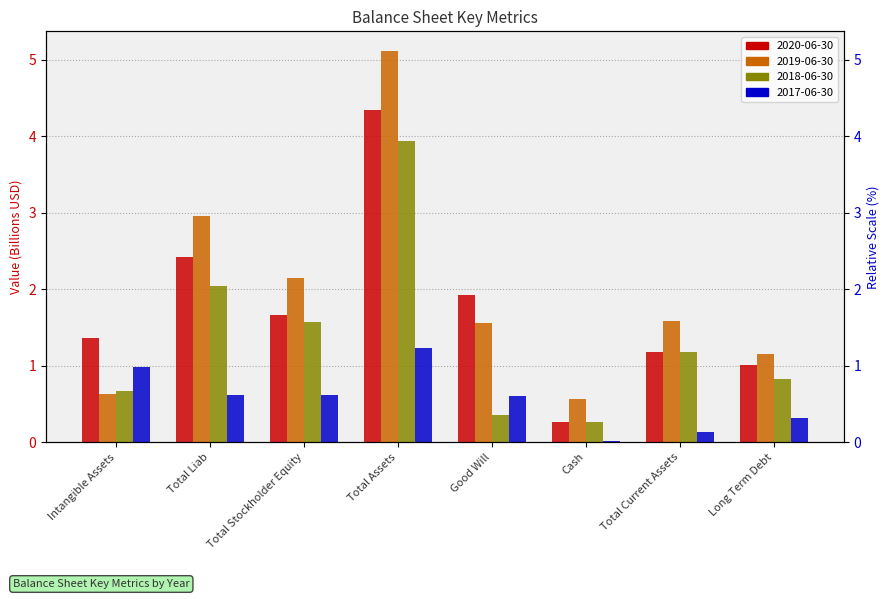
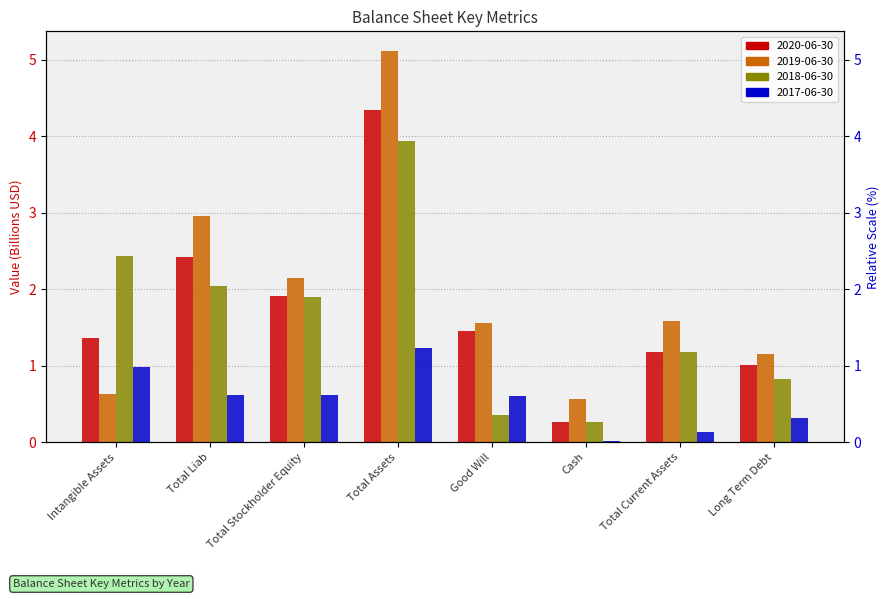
  {
    "2020-06-30": {
      "Intangible Assets": 1.4,
      "Total Liab": 2.4,
-     "Total Stockholder Equity": 1.7,
+     "Total Stockholder Equity": 1.9,
      "Total Assets": 4.3,
-     "Good Will": 1.9,
+     "Good Will": 1.4,
      "Cash": 0.3,
      "Total Current Assets": 1.2,
      "Long Term Debt": 1.0
    },
    "2019-06-30": {
      "Intangible Assets": 0.6,
      "Total Liab": 3.0,
      "Total Stockholder Equity": 2.1,
      "Total Assets": 5.1,
      "Good Will": 1.6,
      "Cash": 0.6,
      "Total Current Assets": 1.6,
      "Long Term Debt": 1.2
    },
    "2018-06-30": {
-     "Intangible Assets": 0.7,
+     "Intangible Assets": 2.4,
      "Total Liab": 2.0,
-     "Total Stockholder Equity": 1.6,
+     "Total Stockholder Equity": 1.9,
      "Total Assets": 3.9,
      "Good Will": 0.4,
      "Cash": 0.3,
      "Total Current Assets": 1.2,
      "Long Term Debt": 0.8
    },
    "2017-06-30": {
      "Intangible Assets": 1.0,
      "Total Liab": 0.6,
      "Total Stockholder Equity": 0.6,
      "Total Assets": 1.2,
      "Good Will": 0.6,
      "Total Current Assets": 0.1,
      "Long Term Debt": 0.3
    }
  }
